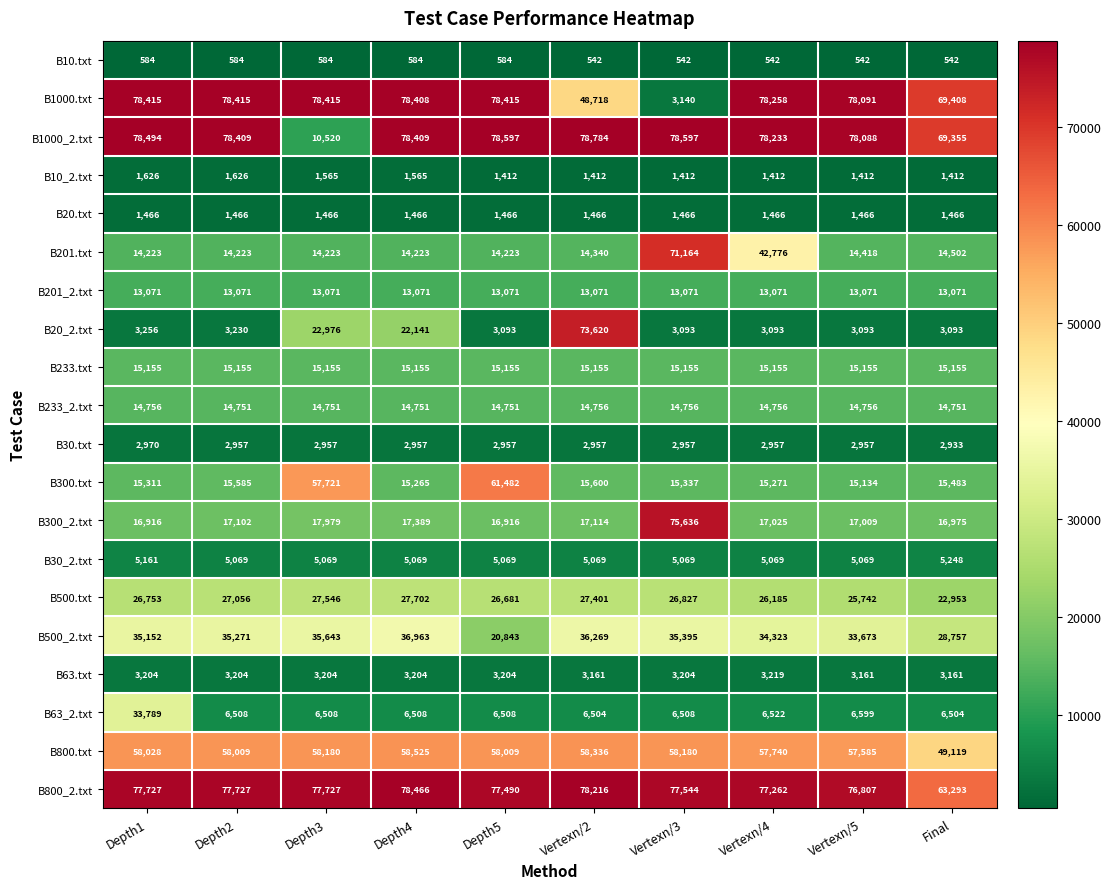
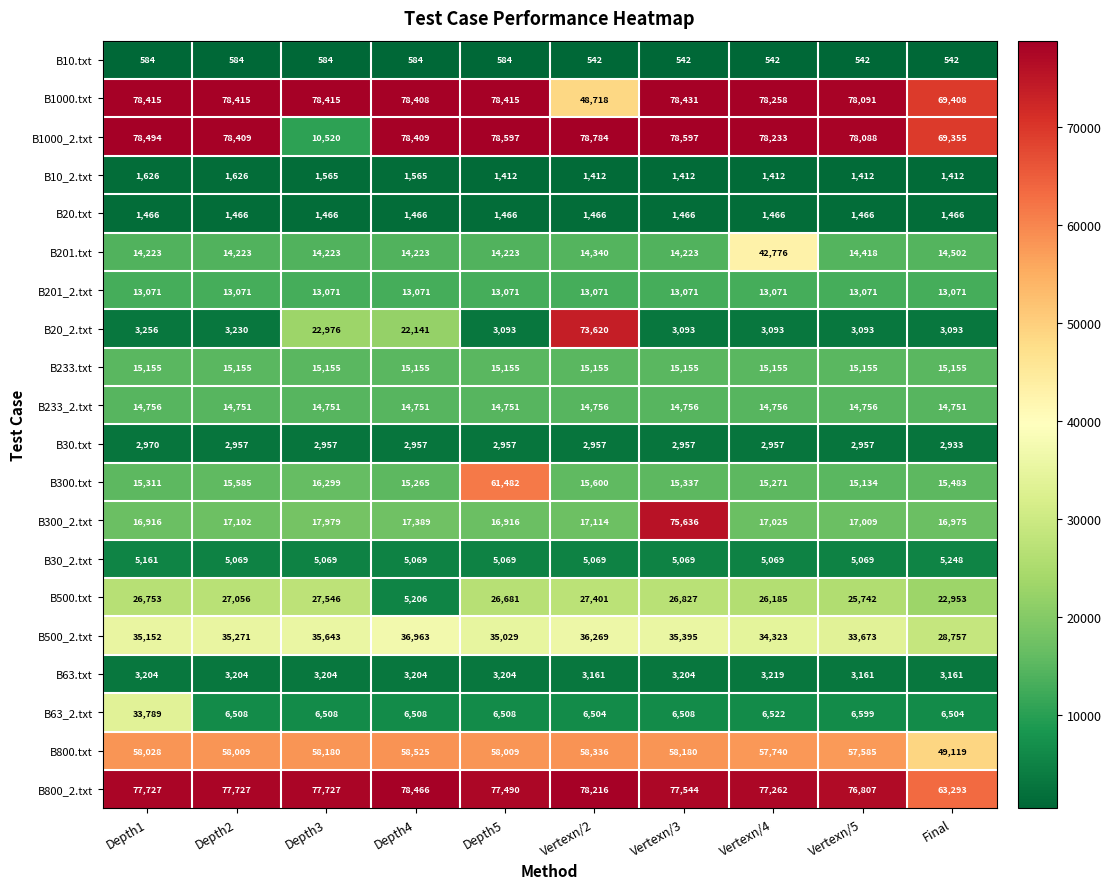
  {
    "B10.txt": {
      "Depth1": "584",
      "Depth2": "584",
      "Depth3": "584",
      "Depth4": "584",
      "Depth5": "584",
      "Vertexn/2": "542",
      "Vertexn/3": "542",
      "Vertexn/4": "542",
      "Vertexn/5": "542",
      "Final": "542"
    },
    "B1000.txt": {
      "Depth1": "78,415",
      "Depth2": "78,415",
      "Depth3": "78,415",
      "Depth4": "78,408",
      "Depth5": "78,415",
      "Vertexn/2": "48,718",
-     "Vertexn/3": "3,140",
+     "Vertexn/3": "78,431",
      "Vertexn/4": "78,258",
      "Vertexn/5": "78,091",
      "Final": "69,408"
    },
    "B1000_2.txt": {
      "Depth1": "78,494",
      "Depth2": "78,409",
      "Depth3": "10,520",
      "Depth4": "78,409",
      "Depth5": "78,597",
      "Vertexn/2": "78,784",
      "Vertexn/3": "78,597",
      "Vertexn/4": "78,233",
      "Vertexn/5": "78,088",
      "Final": "69,355"
    },
    "B10_2.txt": {
      "Depth1": "1,626",
      "Depth2": "1,626",
      "Depth3": "1,565",
      "Depth4": "1,565",
      "Depth5": "1,412",
      "Vertexn/2": "1,412",
      "Vertexn/3": "1,412",
      "Vertexn/4": "1,412",
      "Vertexn/5": "1,412",
      "Final": "1,412"
    },
    "B20.txt": {
      "Depth1": "1,466",
      "Depth2": "1,466",
      "Depth3": "1,466",
      "Depth4": "1,466",
      "Depth5": "1,466",
      "Vertexn/2": "1,466",
      "Vertexn/3": "1,466",
      "Vertexn/4": "1,466",
      "Vertexn/5": "1,466",
      "Final": "1,466"
    },
    "B201.txt": {
      "Depth1": "14,223",
      "Depth2": "14,223",
      "Depth3": "14,223",
      "Depth4": "14,223",
      "Depth5": "14,223",
      "Vertexn/2": "14,340",
-     "Vertexn/3": "71,164",
+     "Vertexn/3": "14,223",
      "Vertexn/4": "42,776",
      "Vertexn/5": "14,418",
      "Final": "14,502"
    },
    "B201_2.txt": {
      "Depth1": "13,071",
      "Depth2": "13,071",
      "Depth3": "13,071",
      "Depth4": "13,071",
      "Depth5": "13,071",
      "Vertexn/2": "13,071",
      "Vertexn/3": "13,071",
      "Vertexn/4": "13,071",
      "Vertexn/5": "13,071",
      "Final": "13,071"
    },
    "B20_2.txt": {
      "Depth1": "3,256",
      "Depth2": "3,230",
      "Depth3": "22,976",
      "Depth4": "22,141",
      "Depth5": "3,093",
      "Vertexn/2": "73,620",
      "Vertexn/3": "3,093",
      "Vertexn/4": "3,093",
      "Vertexn/5": "3,093",
      "Final": "3,093"
    },
    "B233.txt": {
      "Depth1": "15,155",
      "Depth2": "15,155",
      "Depth3": "15,155",
      "Depth4": "15,155",
      "Depth5": "15,155",
      "Vertexn/2": "15,155",
      "Vertexn/3": "15,155",
      "Vertexn/4": "15,155",
      "Vertexn/5": "15,155",
      "Final": "15,155"
    },
    "B233_2.txt": {
      "Depth1": "14,756",
      "Depth2": "14,751",
      "Depth3": "14,751",
      "Depth4": "14,751",
      "Depth5": "14,751",
      "Vertexn/2": "14,756",
      "Vertexn/3": "14,756",
      "Vertexn/4": "14,756",
      "Vertexn/5": "14,756",
      "Final": "14,751"
    },
    "B30.txt": {
      "Depth1": "2,970",
      "Depth2": "2,957",
      "Depth3": "2,957",
      "Depth4": "2,957",
      "Depth5": "2,957",
      "Vertexn/2": "2,957",
      "Vertexn/3": "2,957",
      "Vertexn/4": "2,957",
      "Vertexn/5": "2,957",
      "Final": "2,933"
    },
    "B300.txt": {
      "Depth1": "15,311",
      "Depth2": "15,585",
-     "Depth3": "57,721",
+     "Depth3": "16,299",
      "Depth4": "15,265",
      "Depth5": "61,482",
      "Vertexn/2": "15,600",
      "Vertexn/3": "15,337",
      "Vertexn/4": "15,271",
      "Vertexn/5": "15,134",
      "Final": "15,483"
    },
    "B300_2.txt": {
      "Depth1": "16,916",
      "Depth2": "17,102",
      "Depth3": "17,979",
      "Depth4": "17,389",
      "Depth5": "16,916",
      "Vertexn/2": "17,114",
      "Vertexn/3": "75,636",
      "Vertexn/4": "17,025",
      "Vertexn/5": "17,009",
      "Final": "16,975"
    },
    "B30_2.txt": {
      "Depth1": "5,161",
      "Depth2": "5,069",
      "Depth3": "5,069",
      "Depth4": "5,069",
      "Depth5": "5,069",
      "Vertexn/2": "5,069",
      "Vertexn/3": "5,069",
      "Vertexn/4": "5,069",
      "Vertexn/5": "5,069",
      "Final": "5,248"
    },
    "B500.txt": {
      "Depth1": "26,753",
      "Depth2": "27,056",
      "Depth3": "27,546",
-     "Depth4": "27,702",
+     "Depth4": "5,206",
      "Depth5": "26,681",
      "Vertexn/2": "27,401",
      "Vertexn/3": "26,827",
      "Vertexn/4": "26,185",
      "Vertexn/5": "25,742",
      "Final": "22,953"
    },
    "B500_2.txt": {
      "Depth1": "35,152",
      "Depth2": "35,271",
      "Depth3": "35,643",
      "Depth4": "36,963",
-     "Depth5": "20,843",
+     "Depth5": "35,029",
      "Vertexn/2": "36,269",
      "Vertexn/3": "35,395",
      "Vertexn/4": "34,323",
      "Vertexn/5": "33,673",
      "Final": "28,757"
    },
    "B63.txt": {
      "Depth1": "3,204",
      "Depth2": "3,204",
      "Depth3": "3,204",
      "Depth4": "3,204",
      "Depth5": "3,204",
      "Vertexn/2": "3,161",
      "Vertexn/3": "3,204",
      "Vertexn/4": "3,219",
      "Vertexn/5": "3,161",
      "Final": "3,161"
    },
    "B63_2.txt": {
      "Depth1": "33,789",
      "Depth2": "6,508",
      "Depth3": "6,508",
      "Depth4": "6,508",
      "Depth5": "6,508",
      "Vertexn/2": "6,504",
      "Vertexn/3": "6,508",
      "Vertexn/4": "6,522",
      "Vertexn/5": "6,599",
      "Final": "6,504"
    },
    "B800.txt": {
      "Depth1": "58,028",
      "Depth2": "58,009",
      "Depth3": "58,180",
      "Depth4": "58,525",
      "Depth5": "58,009",
      "Vertexn/2": "58,336",
      "Vertexn/3": "58,180",
      "Vertexn/4": "57,740",
      "Vertexn/5": "57,585",
      "Final": "49,119"
    },
    "B800_2.txt": {
      "Depth1": "77,727",
      "Depth2": "77,727",
      "Depth3": "77,727",
      "Depth4": "78,466",
      "Depth5": "77,490",
      "Vertexn/2": "78,216",
      "Vertexn/3": "77,544",
      "Vertexn/4": "77,262",
      "Vertexn/5": "76,807",
      "Final": "63,293"
    }
  }
